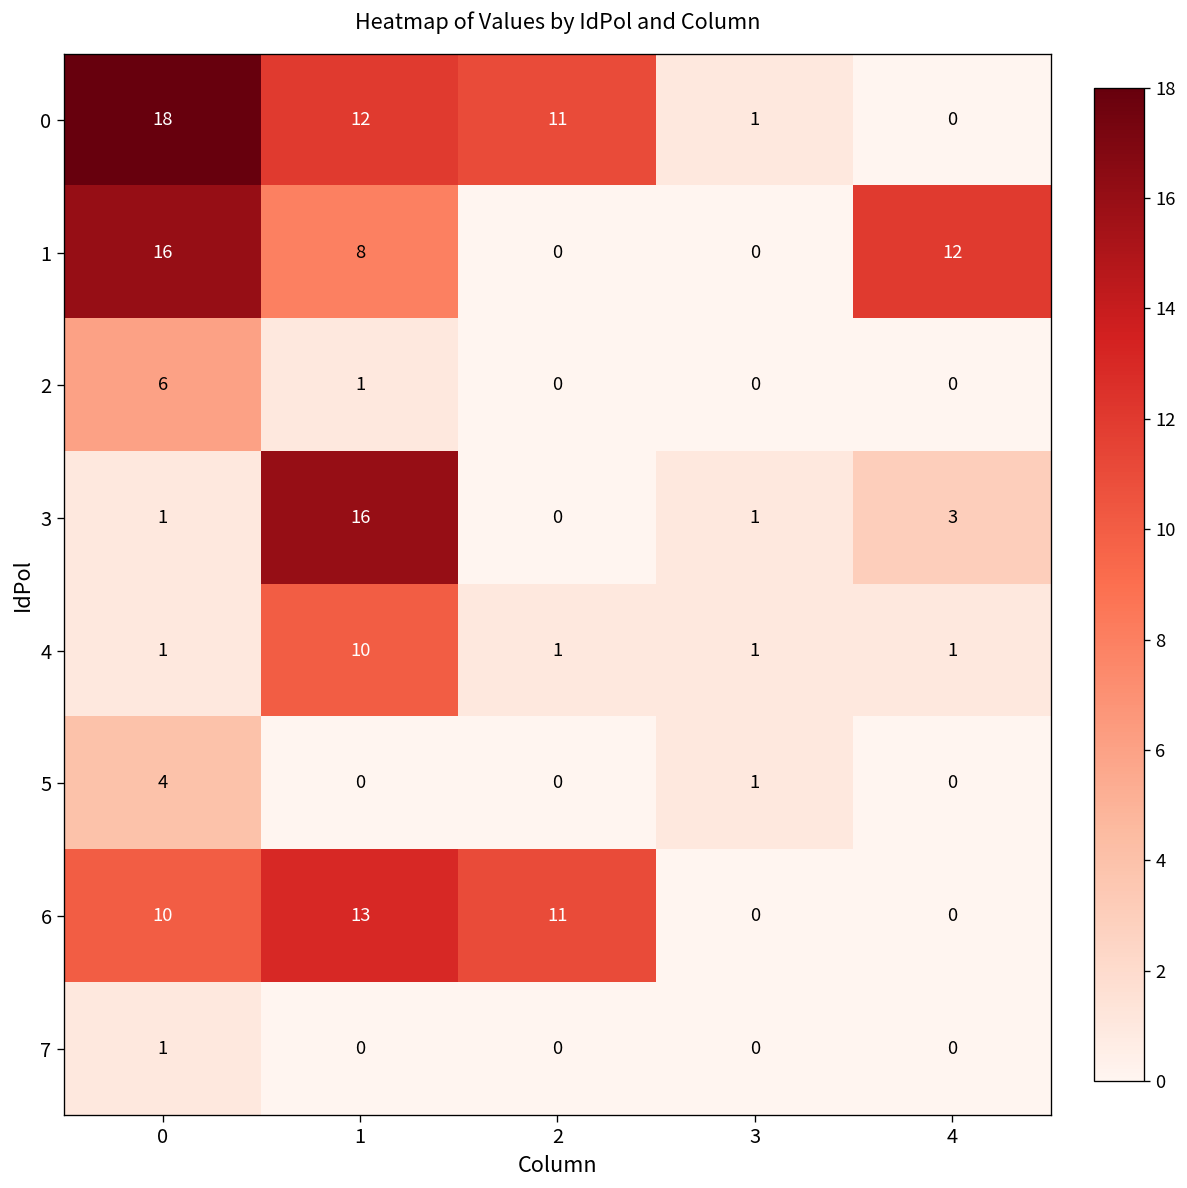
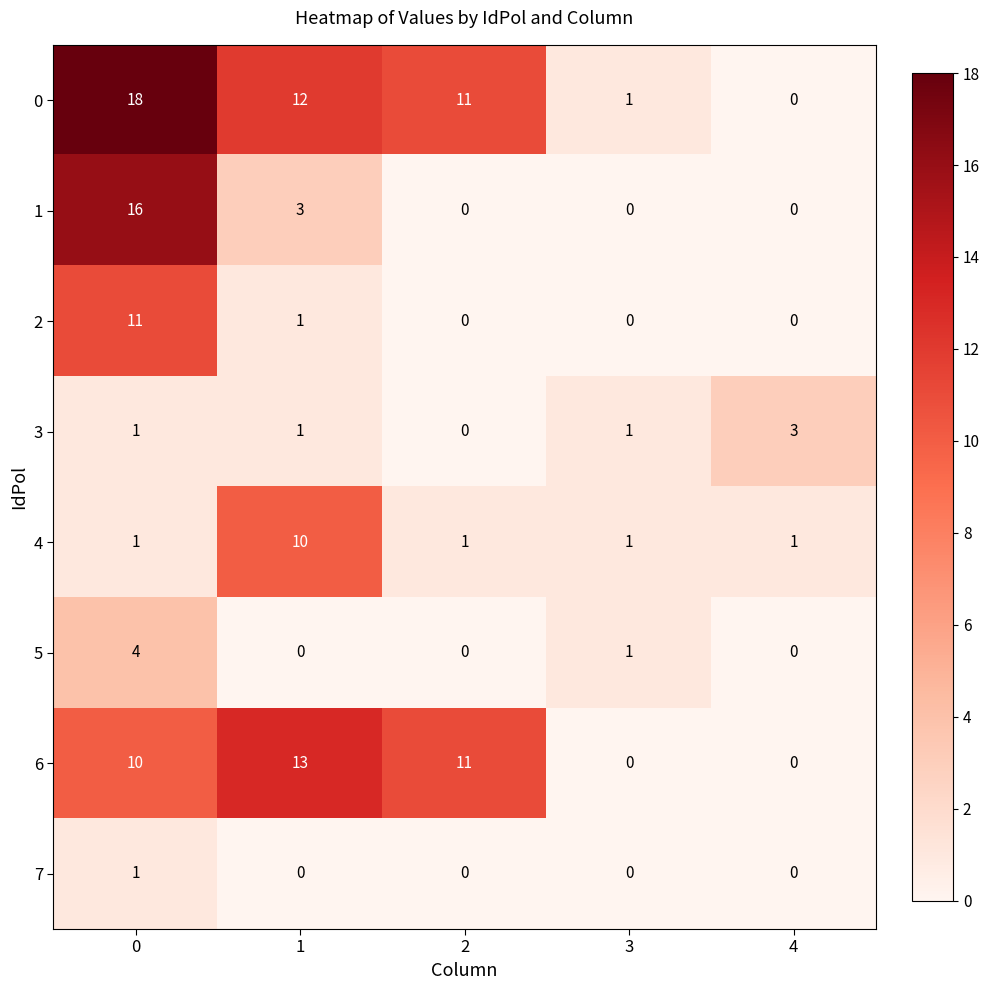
  {
    "0": {
      "0": 18,
      "1": 12,
      "2": 11,
      "3": 1,
      "4": 0
    },
    "1": {
      "0": 16,
-     "1": 8,
+     "1": 3,
      "2": 0,
      "3": 0,
-     "4": 12
+     "4": 0
    },
    "2": {
-     "0": 6,
+     "0": 11,
      "1": 1,
      "2": 0,
      "3": 0,
      "4": 0
    },
    "3": {
      "0": 1,
-     "1": 16,
+     "1": 1,
      "2": 0,
      "3": 1,
      "4": 3
    },
    "4": {
      "0": 1,
      "1": 10,
      "2": 1,
      "3": 1,
      "4": 1
    },
    "5": {
      "0": 4,
      "1": 0,
      "2": 0,
      "3": 1,
      "4": 0
    },
    "6": {
      "0": 10,
      "1": 13,
      "2": 11,
      "3": 0,
      "4": 0
    },
    "7": {
      "0": 1,
      "1": 0,
      "2": 0,
      "3": 0,
      "4": 0
    }
  }
